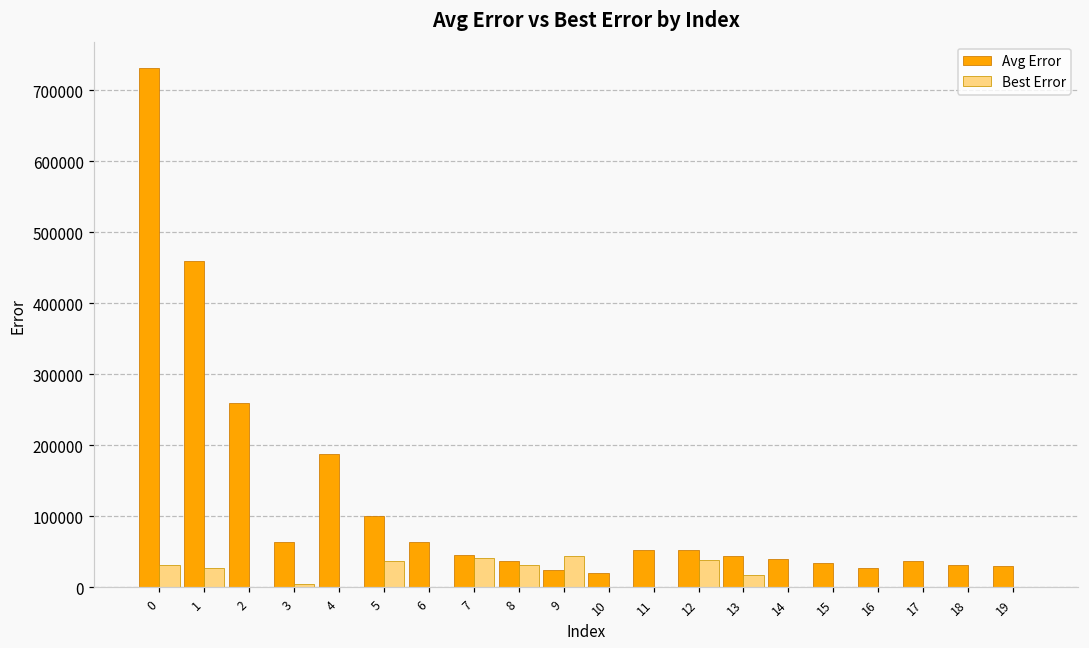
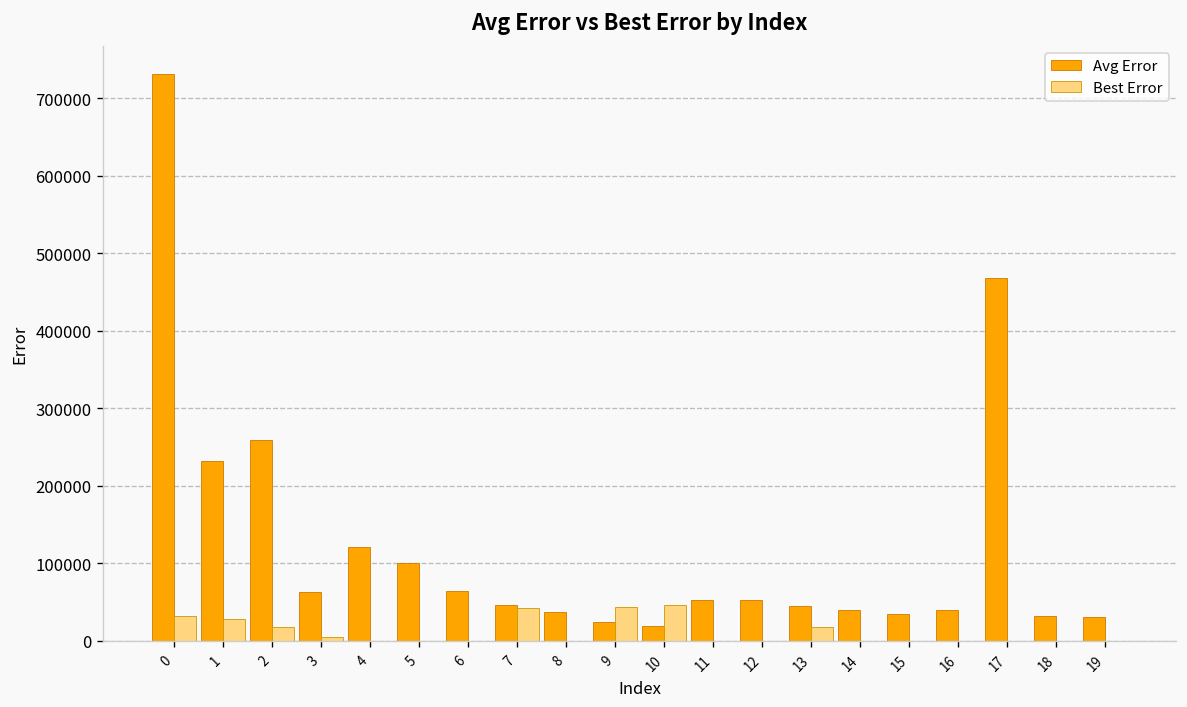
  {
    "Avg Error": {
      "0": 730000,
-     "1": 460000,
+     "1": 230000,
      "2": 260000,
      "3": 60000,
-     "4": 190000,
+     "4": 120000,
      "5": 100000,
      "6": 60000,
      "7": 50000,
      "8": 40000,
      "9": 20000,
      "10": 20000,
      "11": 50000,
      "12": 50000,
      "13": 40000,
      "14": 40000,
      "15": 30000,
-     "16": 30000,
-     "17": 40000,
+     "16": 40000,
+     "17": 470000,
      "18": 30000,
      "19": 30000
    },
    "Best Error": {
      "0": 30000,
      "1": 30000,
-     "2": 0,
+     "2": 20000,
      "3": 0,
      "4": 0,
-     "5": 40000,
+     "5": 0,
      "6": 0,
      "7": 40000,
-     "8": 30000,
+     "8": 0,
      "9": 40000,
-     "10": 0,
+     "10": 50000,
      "11": 0,
-     "12": 40000,
+     "12": 0,
      "13": 20000,
      "14": 0,
      "15": 0,
      "16": 0,
      "17": 0,
      "18": 0,
      "19": 0
    }
  }
